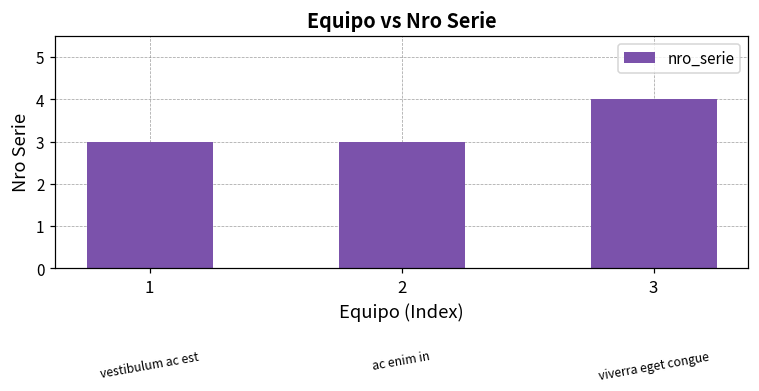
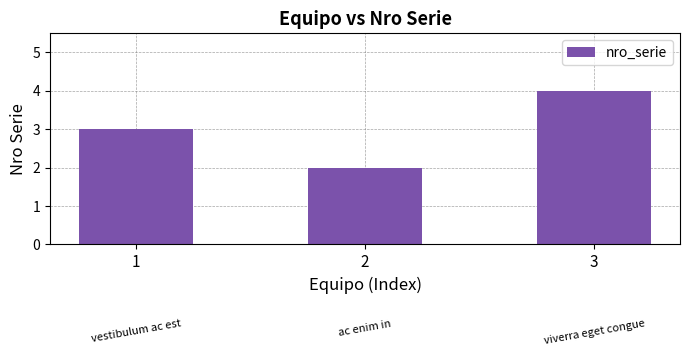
  {
    "1": 3,
-   "2": 3,
+   "2": 2,
    "3": 4
  }
